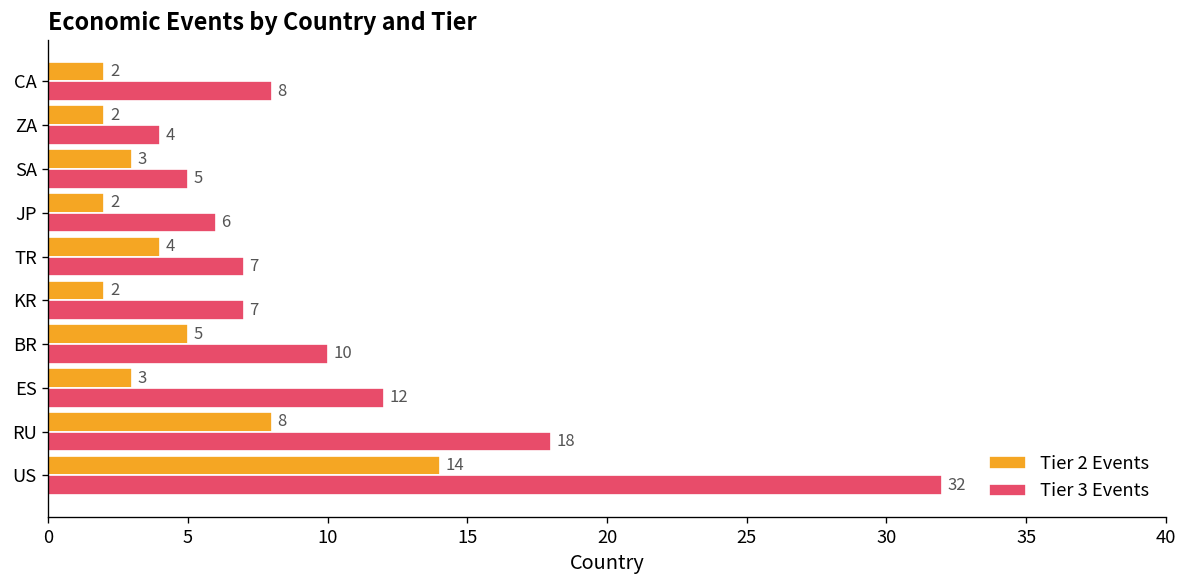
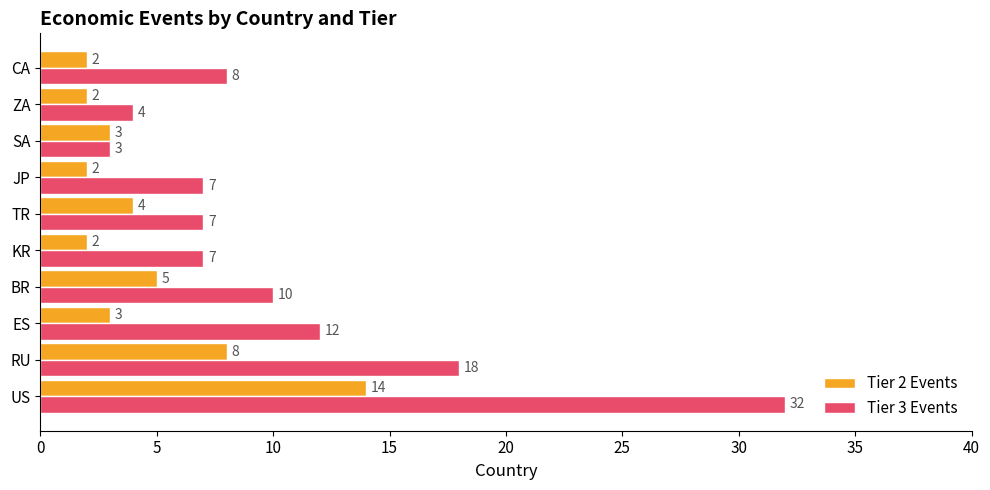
  {
    "Tier 2 Events": {
      "CA": 2,
      "ZA": 2,
      "SA": 3,
      "JP": 2,
      "TR": 4,
      "KR": 2,
      "BR": 5,
      "ES": 3,
      "RU": 8,
      "US": 14
    },
    "Tier 3 Events": {
      "CA": 8,
      "ZA": 4,
-     "SA": 5,
-     "JP": 6,
+     "SA": 3,
+     "JP": 7,
      "TR": 7,
      "KR": 7,
      "BR": 10,
      "ES": 12,
      "RU": 18,
      "US": 32
    }
  }
